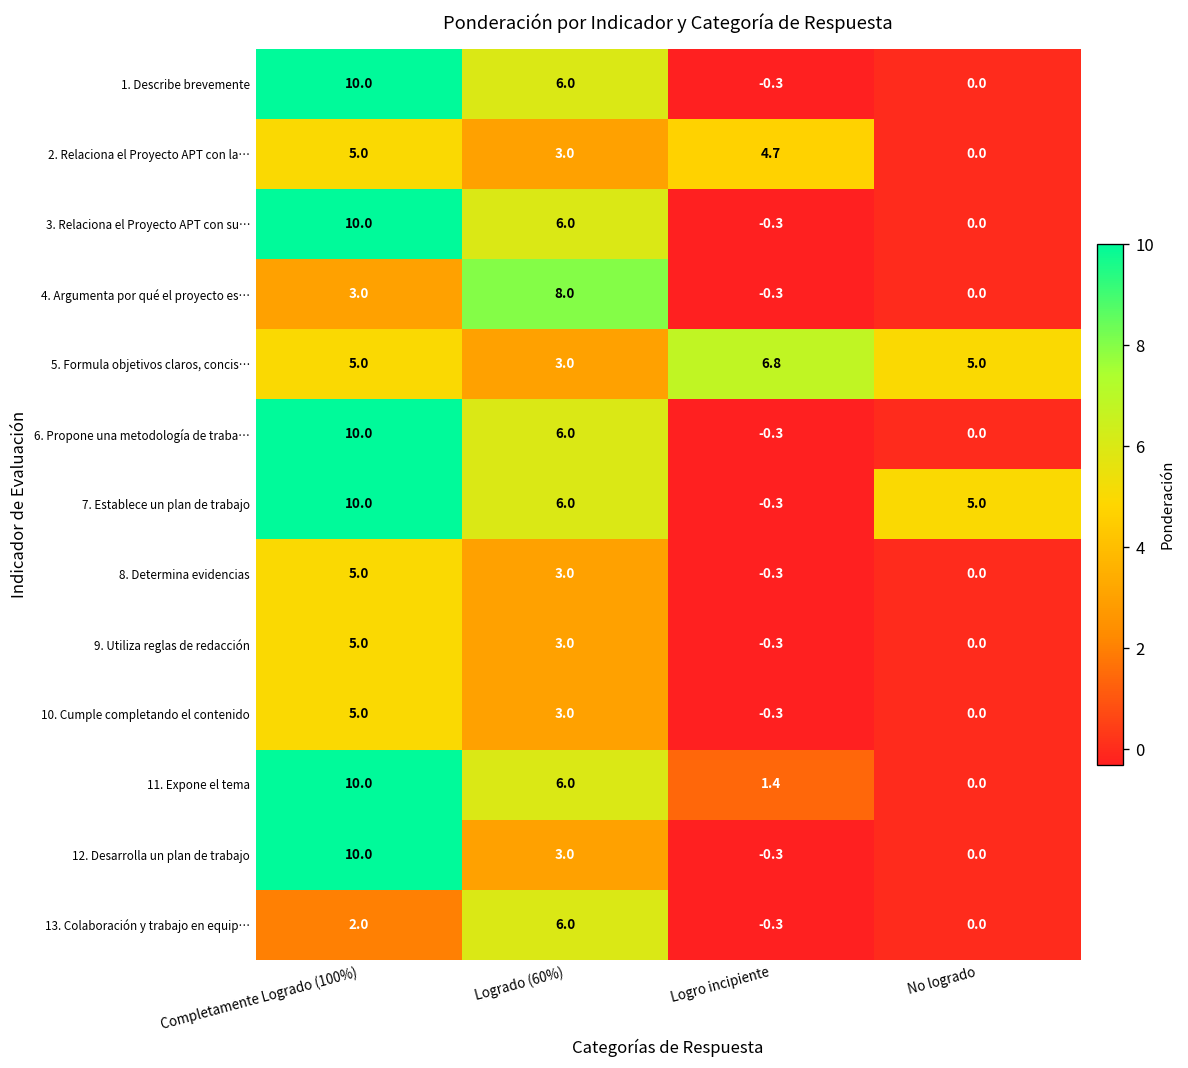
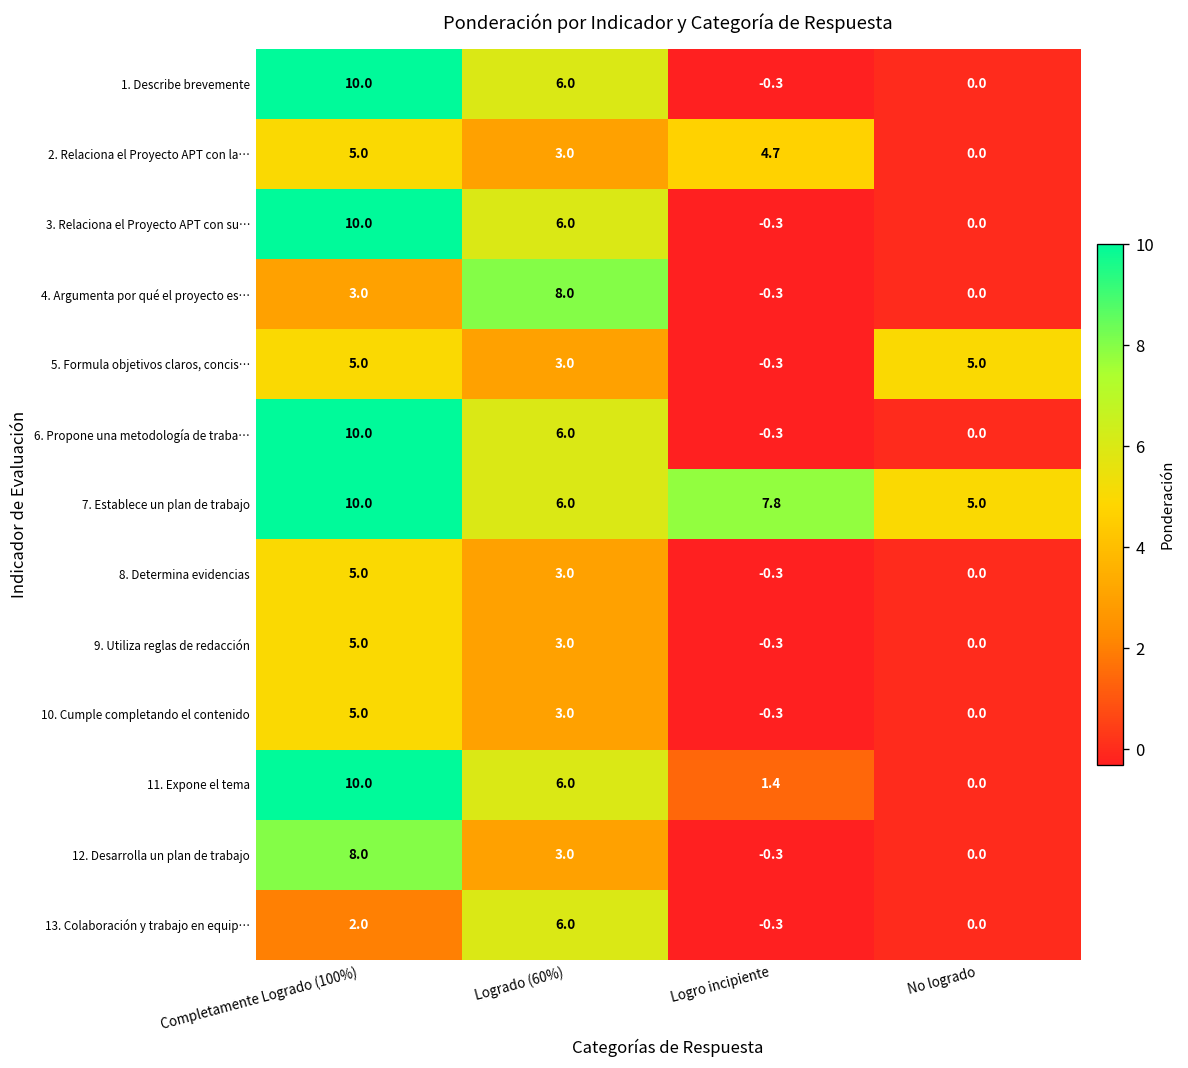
  {
    "1. Describe brevemente": {
      "Completamente Logrado (100%)": 10.0,
      "Logrado (60%)": 6.0,
      "Logro incipiente": -0.3,
      "No logrado": 0.0
    },
    "2. Relaciona el Proyecto APT con la…": {
      "Completamente Logrado (100%)": 5.0,
      "Logrado (60%)": 3.0,
      "Logro incipiente": 4.7,
      "No logrado": 0.0
    },
    "3. Relaciona el Proyecto APT con su…": {
      "Completamente Logrado (100%)": 10.0,
      "Logrado (60%)": 6.0,
      "Logro incipiente": -0.3,
      "No logrado": 0.0
    },
    "4. Argumenta por qué el proyecto es…": {
      "Completamente Logrado (100%)": 3.0,
      "Logrado (60%)": 8.0,
      "Logro incipiente": -0.3,
      "No logrado": 0.0
    },
    "5. Formula objetivos claros, concis…": {
      "Completamente Logrado (100%)": 5.0,
      "Logrado (60%)": 3.0,
-     "Logro incipiente": 6.8,
+     "Logro incipiente": -0.3,
      "No logrado": 5.0
    },
    "6. Propone una metodología de traba…": {
      "Completamente Logrado (100%)": 10.0,
      "Logrado (60%)": 6.0,
      "Logro incipiente": -0.3,
      "No logrado": 0.0
    },
    "7. Establece un plan de trabajo": {
      "Completamente Logrado (100%)": 10.0,
      "Logrado (60%)": 6.0,
-     "Logro incipiente": -0.3,
+     "Logro incipiente": 7.8,
      "No logrado": 5.0
    },
    "8. Determina evidencias": {
      "Completamente Logrado (100%)": 5.0,
      "Logrado (60%)": 3.0,
      "Logro incipiente": -0.3,
      "No logrado": 0.0
    },
    "9. Utiliza reglas de redacción": {
      "Completamente Logrado (100%)": 5.0,
      "Logrado (60%)": 3.0,
      "Logro incipiente": -0.3,
      "No logrado": 0.0
    },
    "10. Cumple completando el contenido": {
      "Completamente Logrado (100%)": 5.0,
      "Logrado (60%)": 3.0,
      "Logro incipiente": -0.3,
      "No logrado": 0.0
    },
    "11. Expone el tema": {
      "Completamente Logrado (100%)": 10.0,
      "Logrado (60%)": 6.0,
      "Logro incipiente": 1.4,
      "No logrado": 0.0
    },
    "12. Desarrolla un plan de trabajo": {
-     "Completamente Logrado (100%)": 10.0,
+     "Completamente Logrado (100%)": 8.0,
      "Logrado (60%)": 3.0,
      "Logro incipiente": -0.3,
      "No logrado": 0.0
    },
    "13. Colaboración y trabajo en equip…": {
      "Completamente Logrado (100%)": 2.0,
      "Logrado (60%)": 6.0,
      "Logro incipiente": -0.3,
      "No logrado": 0.0
    }
  }
